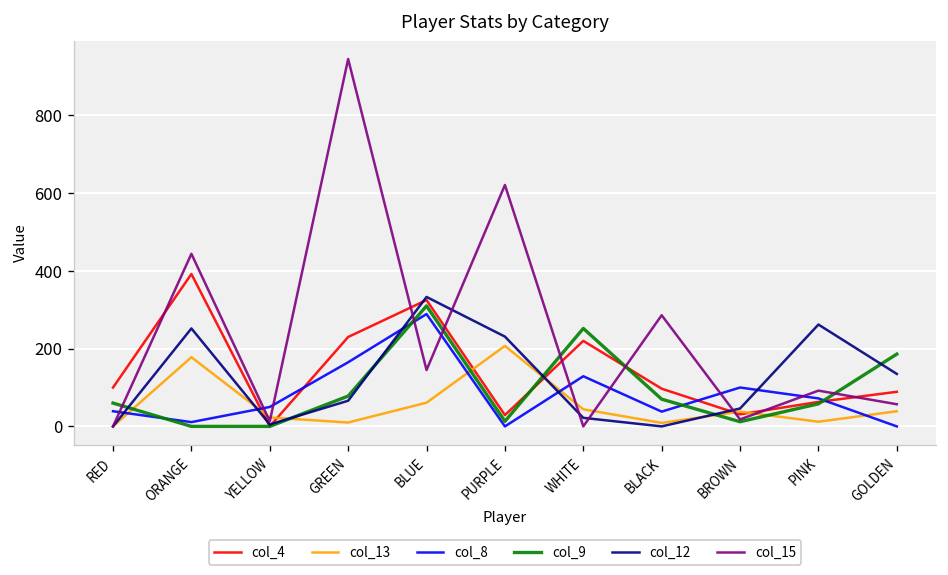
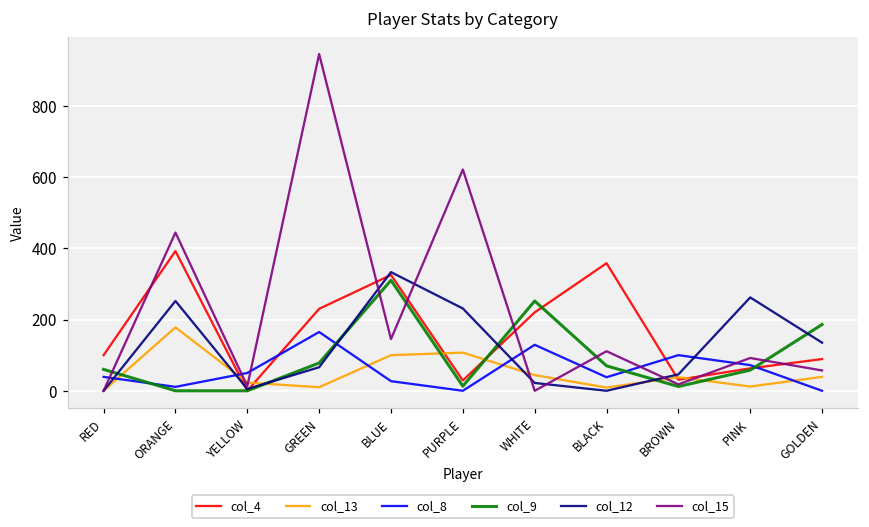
  {
    "col_4": {
      "RED": 100,
      "ORANGE": 390,
      "GREEN": 230,
      "BLUE": 330,
      "PURPLE": 30,
      "WHITE": 220,
-     "BLACK": 100,
+     "BLACK": 360,
      "GOLDEN": 90
    },
    "col_13": {
      "ORANGE": 180,
      "YELLOW": 20,
      "GREEN": 10,
-     "BLUE": 60,
-     "PURPLE": 210,
+     "BLUE": 100,
+     "PURPLE": 110,
      "WHITE": 40,
      "BLACK": 10,
      "PINK": 10,
      "GOLDEN": 40
    },
    "col_8": {
      "RED": 40,
      "ORANGE": 10,
      "YELLOW": 50,
      "GREEN": 170,
-     "BLUE": 290,
+     "BLUE": 30,
      "PURPLE": 0,
      "WHITE": 130,
      "BLACK": 40,
      "BROWN": 100,
      "PINK": 70,
      "GOLDEN": 0
    },
    "col_9": {
      "RED": 60,
      "ORANGE": 0,
      "GREEN": 80,
      "BLUE": 310,
      "PURPLE": 10,
      "WHITE": 250,
      "BLACK": 70,
      "GOLDEN": 190
    },
    "col_12": {
      "ORANGE": 250,
      "GREEN": 70,
      "BLUE": 330,
      "PURPLE": 230,
      "WHITE": 20,
      "BLACK": 0,
      "BROWN": 50,
      "PINK": 260,
      "GOLDEN": 140
    },
    "col_15": {
      "ORANGE": 440,
      "YELLOW": 10,
      "GREEN": 950,
      "BLUE": 150,
      "PURPLE": 620,
      "WHITE": 0,
-     "BLACK": 290,
+     "BLACK": 110,
      "PINK": 90,
      "GOLDEN": 60
    }
  }
